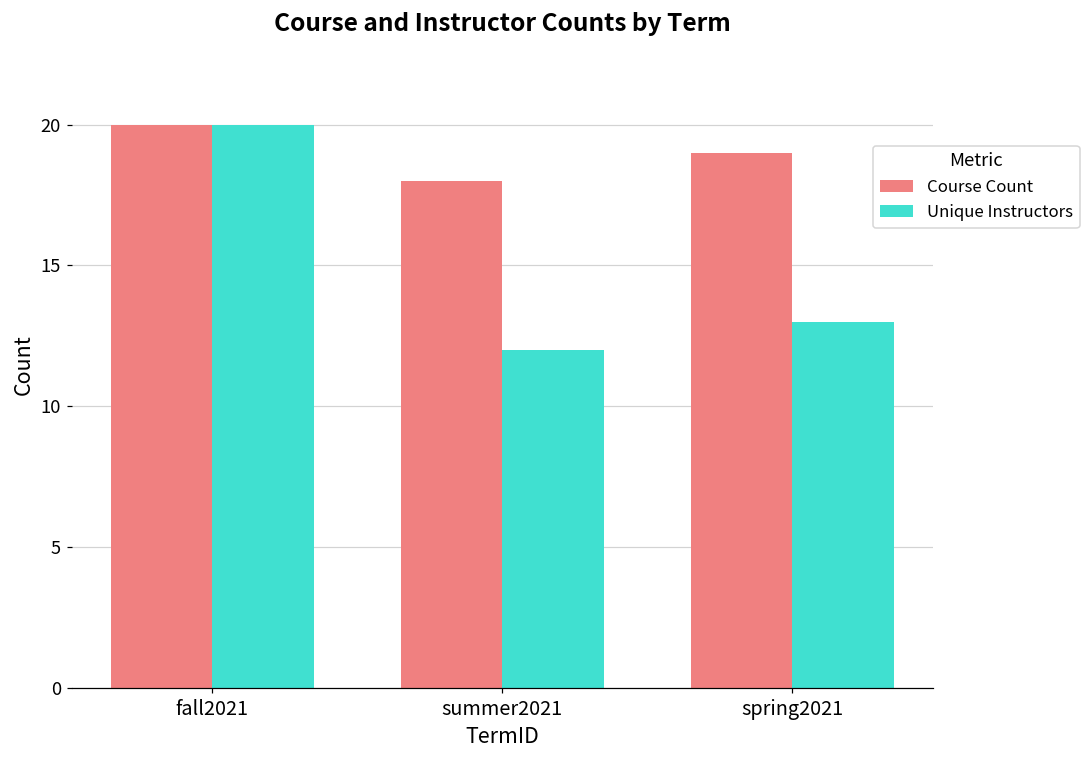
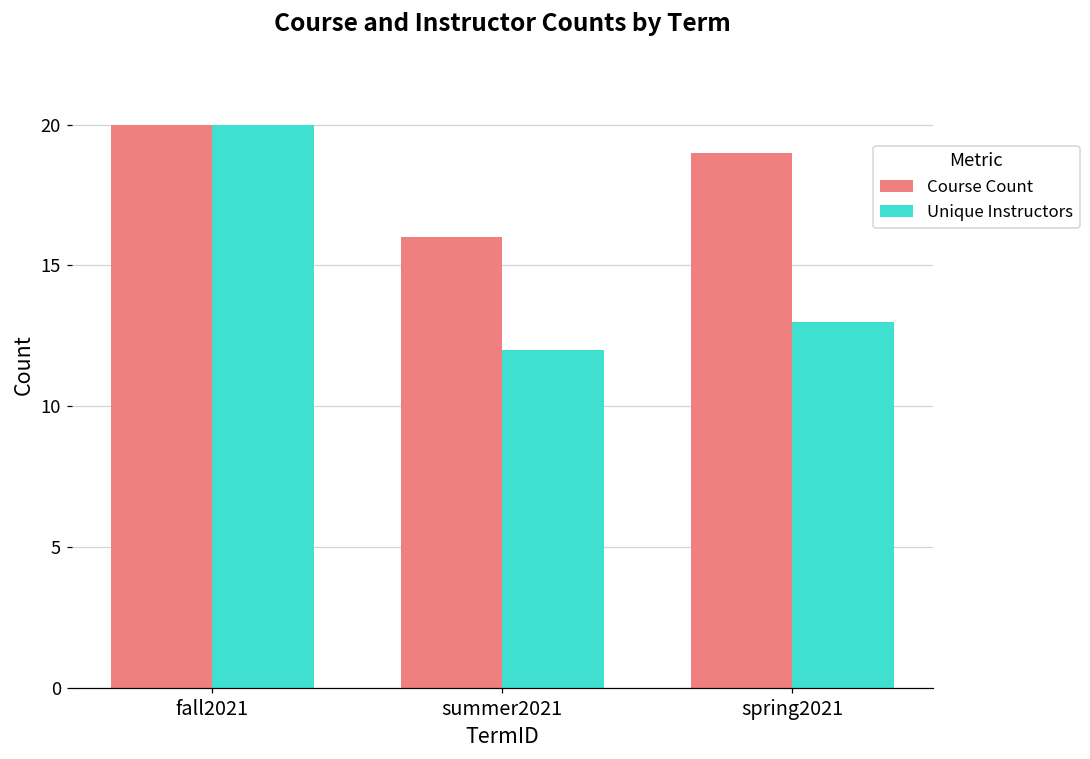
  {
    "Course Count": {
      "fall2021": 20,
-     "summer2021": 18,
+     "summer2021": 16,
      "spring2021": 19
    },
    "Unique Instructors": {
      "fall2021": 20,
      "summer2021": 12,
      "spring2021": 13
    }
  }
